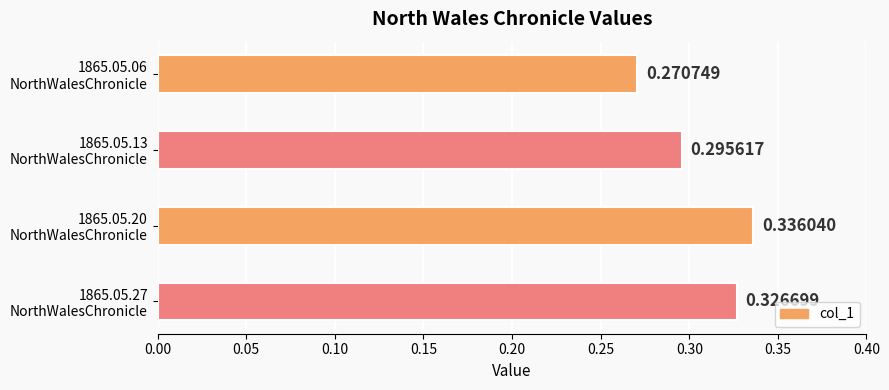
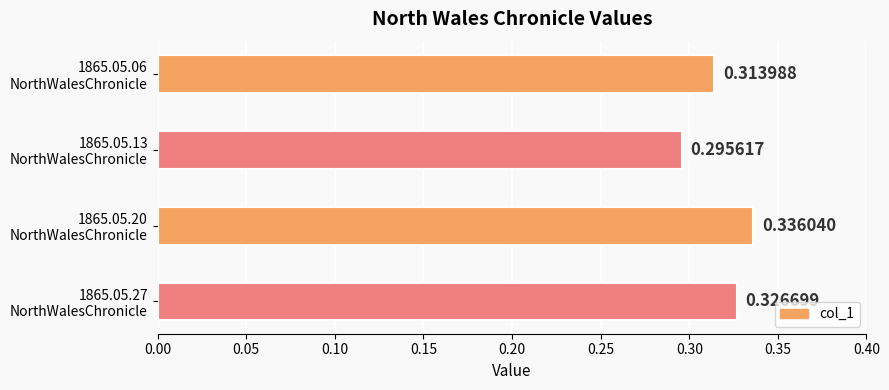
  {
-   "1865.05.06 NorthWalesChronicle": 0.270749,
+   "1865.05.06 NorthWalesChronicle": 0.313988,
    "1865.05.13 NorthWalesChronicle": 0.295617,
    "1865.05.20 NorthWalesChronicle": 0.336040
  }
